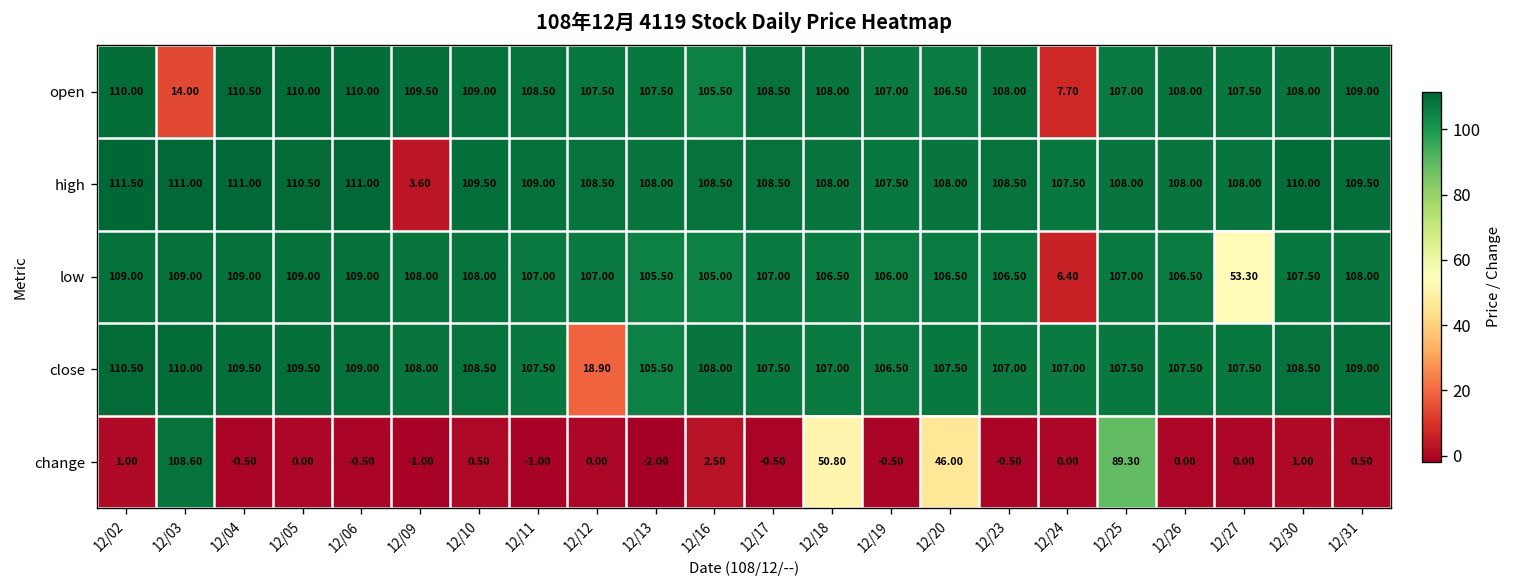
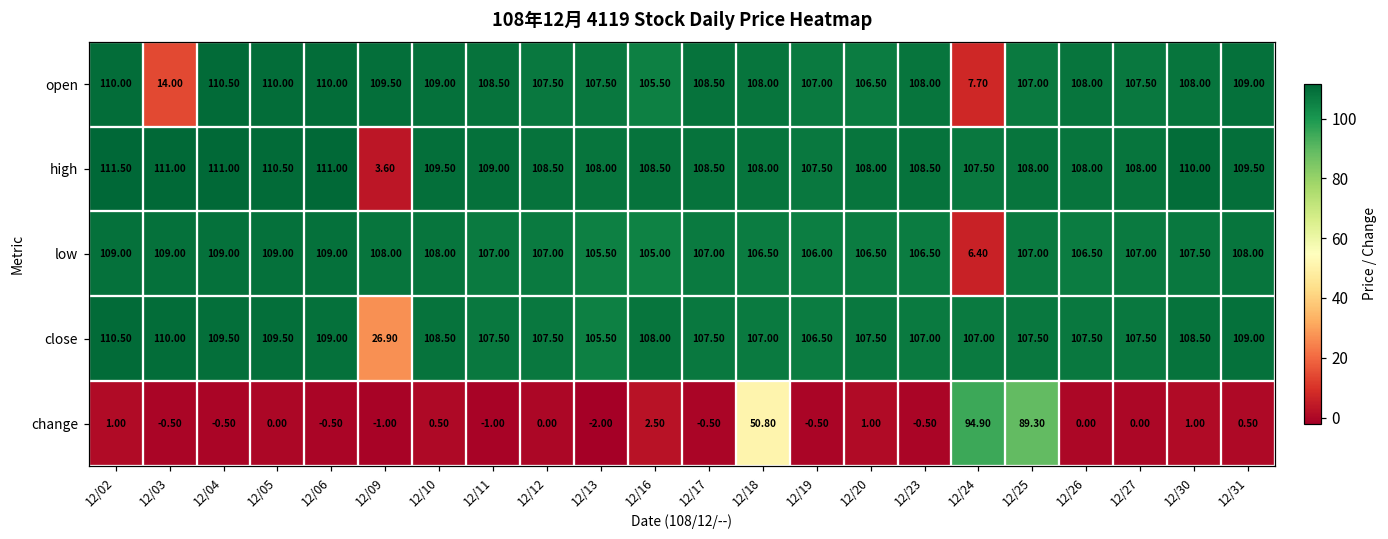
  {
    "open": {
      "12/02": 110.00,
      "12/03": 14.00,
      "12/04": 110.50,
      "12/05": 110.00,
      "12/06": 110.00,
      "12/09": 109.50,
      "12/10": 109.00,
      "12/11": 108.50,
      "12/12": 107.50,
      "12/13": 107.50,
      "12/16": 105.50,
      "12/17": 108.50,
      "12/18": 108.00,
      "12/19": 107.00,
      "12/20": 106.50,
      "12/23": 108.00,
      "12/24": 7.70,
      "12/25": 107.00,
      "12/26": 108.00,
      "12/27": 107.50,
      "12/30": 108.00,
      "12/31": 109.00
    },
    "high": {
      "12/02": 111.50,
      "12/03": 111.00,
      "12/04": 111.00,
      "12/05": 110.50,
      "12/06": 111.00,
      "12/09": 3.60,
      "12/10": 109.50,
      "12/11": 109.00,
      "12/12": 108.50,
      "12/13": 108.00,
      "12/16": 108.50,
      "12/17": 108.50,
      "12/18": 108.00,
      "12/19": 107.50,
      "12/20": 108.00,
      "12/23": 108.50,
      "12/24": 107.50,
      "12/25": 108.00,
      "12/26": 108.00,
      "12/27": 108.00,
      "12/30": 110.00,
      "12/31": 109.50
    },
    "low": {
      "12/02": 109.00,
      "12/03": 109.00,
      "12/04": 109.00,
      "12/05": 109.00,
      "12/06": 109.00,
      "12/09": 108.00,
      "12/10": 108.00,
      "12/11": 107.00,
      "12/12": 107.00,
      "12/13": 105.50,
      "12/16": 105.00,
      "12/17": 107.00,
      "12/18": 106.50,
      "12/19": 106.00,
      "12/20": 106.50,
      "12/23": 106.50,
      "12/24": 6.40,
      "12/25": 107.00,
      "12/26": 106.50,
-     "12/27": 53.30,
+     "12/27": 107.00,
      "12/30": 107.50,
      "12/31": 108.00
    },
    "close": {
      "12/02": 110.50,
      "12/03": 110.00,
      "12/04": 109.50,
      "12/05": 109.50,
      "12/06": 109.00,
-     "12/09": 108.00,
+     "12/09": 26.90,
      "12/10": 108.50,
      "12/11": 107.50,
-     "12/12": 18.90,
+     "12/12": 107.50,
      "12/13": 105.50,
      "12/16": 108.00,
      "12/17": 107.50,
      "12/18": 107.00,
      "12/19": 106.50,
      "12/20": 107.50,
      "12/23": 107.00,
      "12/24": 107.00,
      "12/25": 107.50,
      "12/26": 107.50,
      "12/27": 107.50,
      "12/30": 108.50,
      "12/31": 109.00
    },
    "change": {
      "12/02": 1.00,
-     "12/03": 108.60,
+     "12/03": -0.50,
      "12/04": -0.50,
      "12/05": 0.00,
      "12/06": -0.50,
      "12/09": -1.00,
      "12/10": 0.50,
      "12/11": -1.00,
      "12/12": 0.00,
      "12/13": -2.00,
      "12/16": 2.50,
      "12/17": -0.50,
      "12/18": 50.80,
      "12/19": -0.50,
-     "12/20": 46.00,
+     "12/20": 1.00,
      "12/23": -0.50,
-     "12/24": 0.00,
+     "12/24": 94.90,
      "12/25": 89.30,
      "12/26": 0.00,
      "12/27": 0.00,
      "12/30": 1.00,
      "12/31": 0.50
    }
  }
